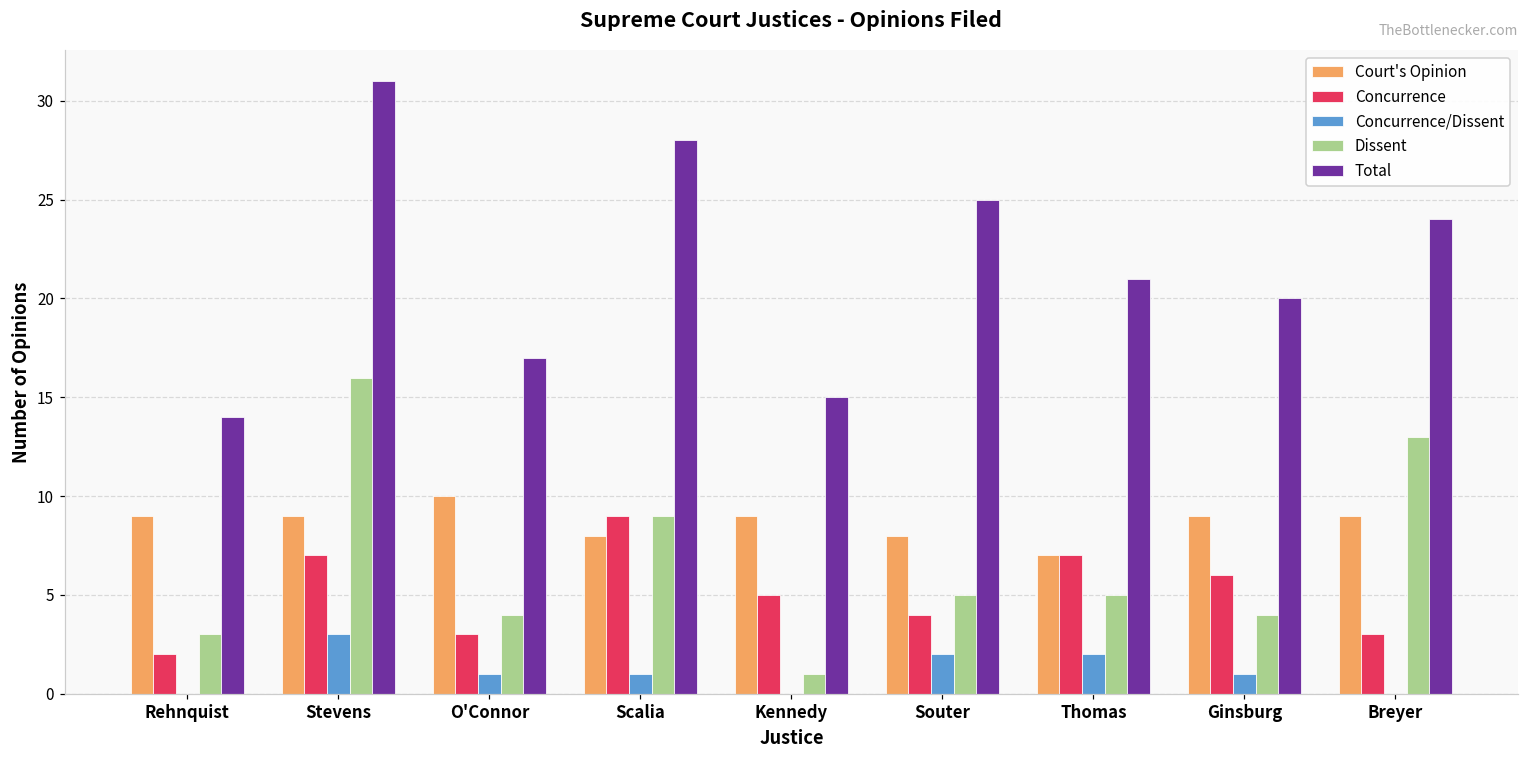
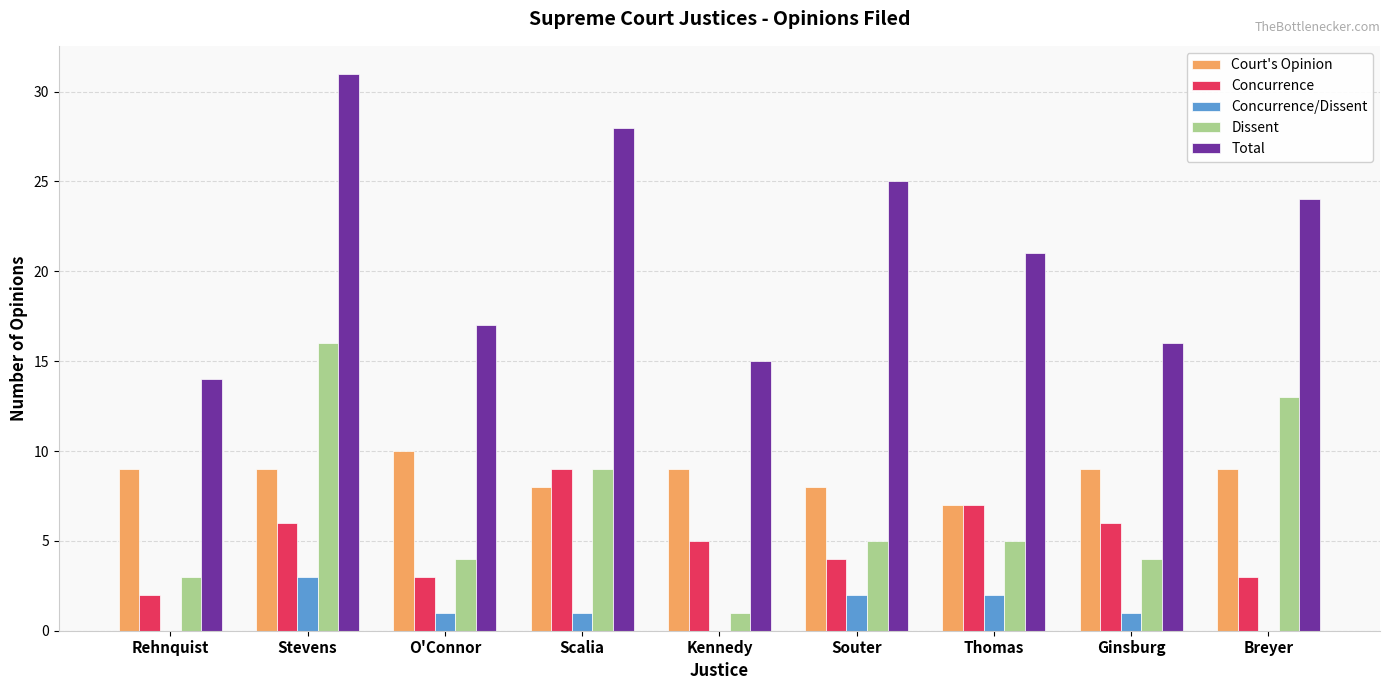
  {
    "Court's Opinion": {
      "Rehnquist": 9,
      "Stevens": 9,
      "O'Connor": 10,
      "Scalia": 8,
      "Kennedy": 9,
      "Souter": 8,
      "Thomas": 7,
      "Ginsburg": 9,
      "Breyer": 9
    },
    "Concurrence": {
      "Rehnquist": 2,
-     "Stevens": 7,
+     "Stevens": 6,
      "O'Connor": 3,
      "Scalia": 9,
      "Kennedy": 5,
      "Souter": 4,
      "Thomas": 7,
      "Ginsburg": 6,
      "Breyer": 3
    },
    "Concurrence/Dissent": {
      "Rehnquist": 0,
      "Stevens": 3,
      "O'Connor": 1,
      "Scalia": 1,
      "Kennedy": 0,
      "Souter": 2,
      "Thomas": 2,
      "Ginsburg": 1,
      "Breyer": 0
    },
    "Dissent": {
      "Rehnquist": 3,
      "Stevens": 16,
      "O'Connor": 4,
      "Scalia": 9,
      "Kennedy": 1,
      "Souter": 5,
      "Thomas": 5,
      "Ginsburg": 4,
      "Breyer": 13
    },
    "Total": {
      "Rehnquist": 14,
      "Stevens": 31,
      "O'Connor": 17,
      "Scalia": 28,
      "Kennedy": 15,
      "Souter": 25,
      "Thomas": 21,
-     "Ginsburg": 20,
+     "Ginsburg": 16,
      "Breyer": 24
    }
  }
